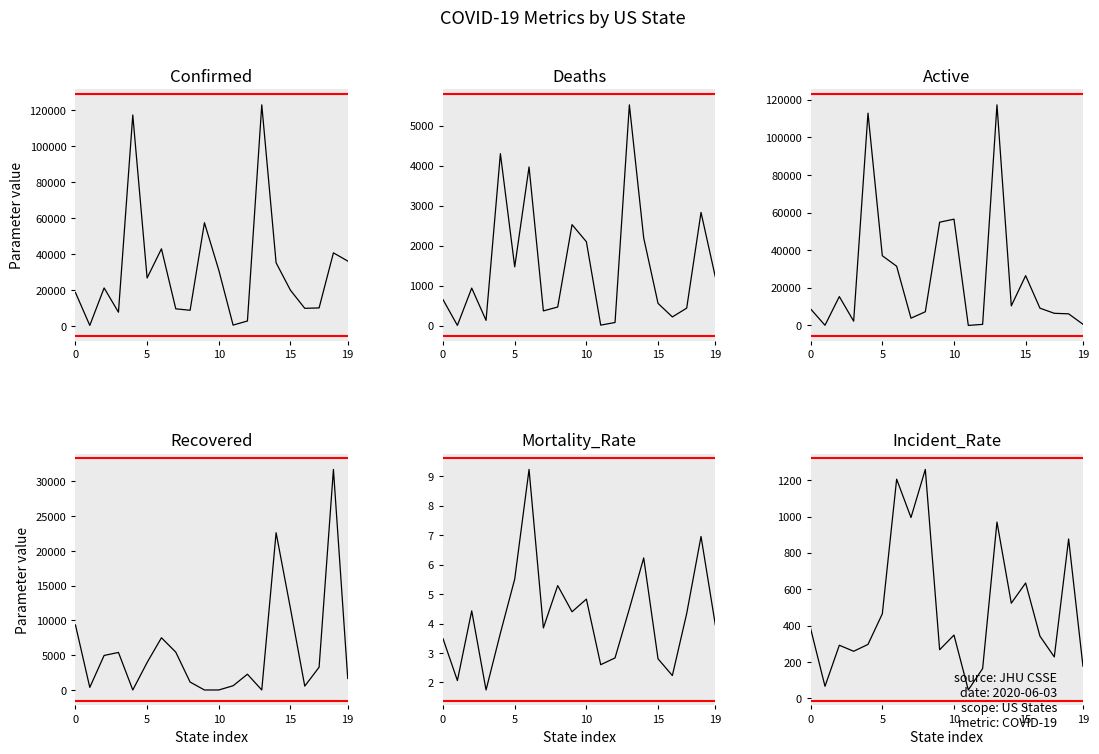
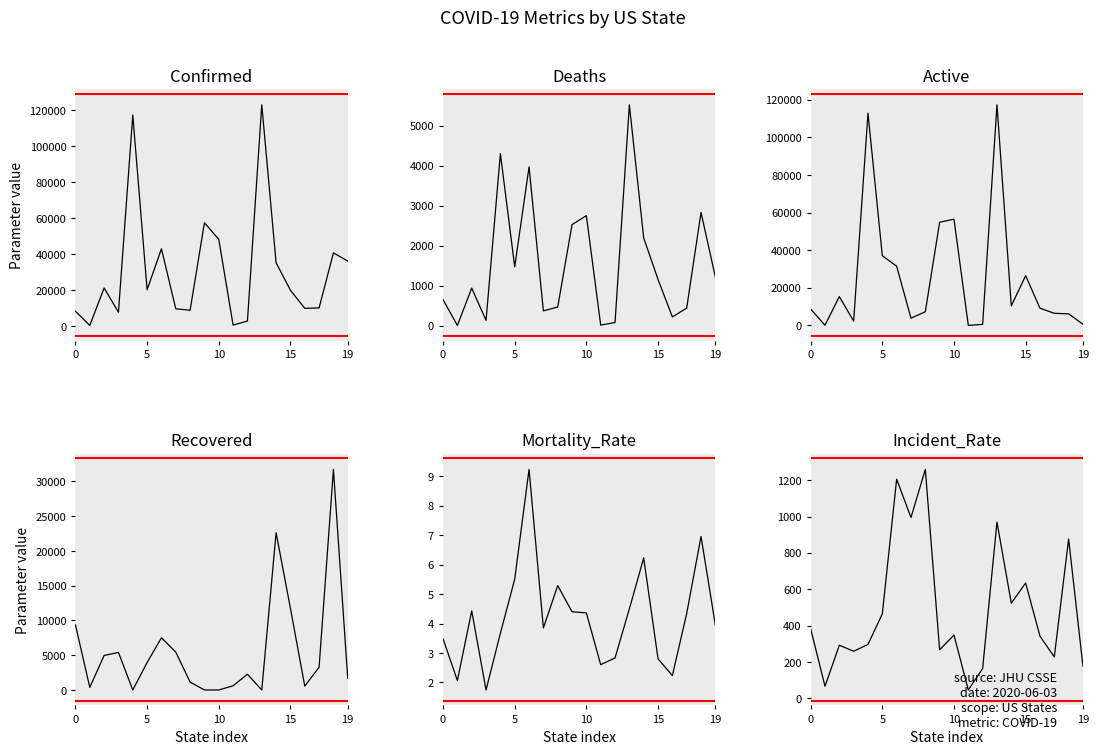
  {
    "Confirmed": {
-     "0": 19000,
-     "5": 27000,
-     "10": 31000,
+     "0": 8000,
+     "5": 20000,
+     "10": 48000,
      "15": 20000,
      "19": 36000
    },
    "Deaths": {
      "0": 700,
      "5": 1500,
-     "10": 2100,
-     "15": 600,
+     "10": 2800,
+     "15": 1200,
      "19": 1200
    },
    "Active": {
      "0": 9000,
      "5": 37000,
      "10": 57000,
      "15": 26000,
      "19": 1000
    },
    "Recovered": {
      "0": 9000,
      "5": 4000,
      "10": 0,
      "15": 12000,
      "19": 2000
    },
    "Mortality_Rate": {
      "0": 3.5,
      "5": 5.5,
-     "10": 4.8,
+     "10": 4.4,
      "15": 2.8,
      "19": 4.0
    },
    "Incident_Rate": {
      "0": 380,
      "5": 460,
      "10": 350,
      "15": 630,
      "19": 180
    }
  }
